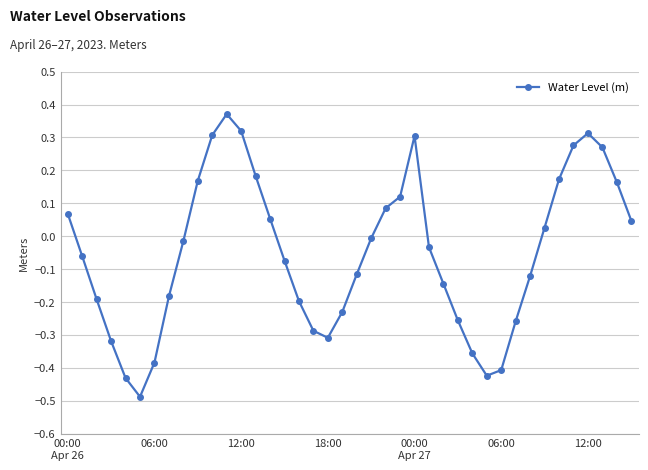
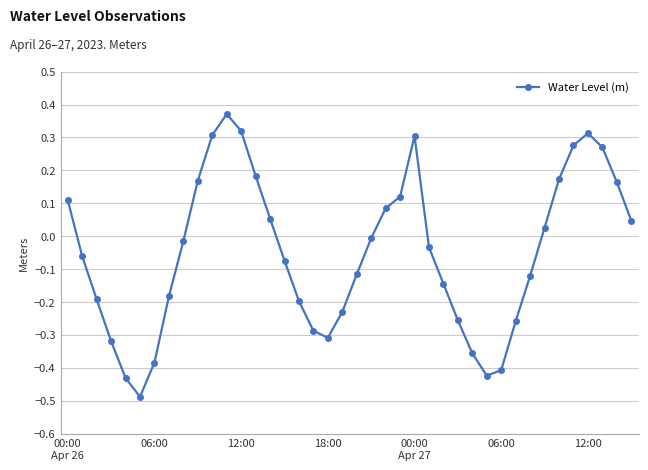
  {
-   "00:00 Apr 26": 0.07,
+   "00:00 Apr 26": 0.11,
    "18:00": -0.31,
    "00:00 Apr 27": 0.30
  }
